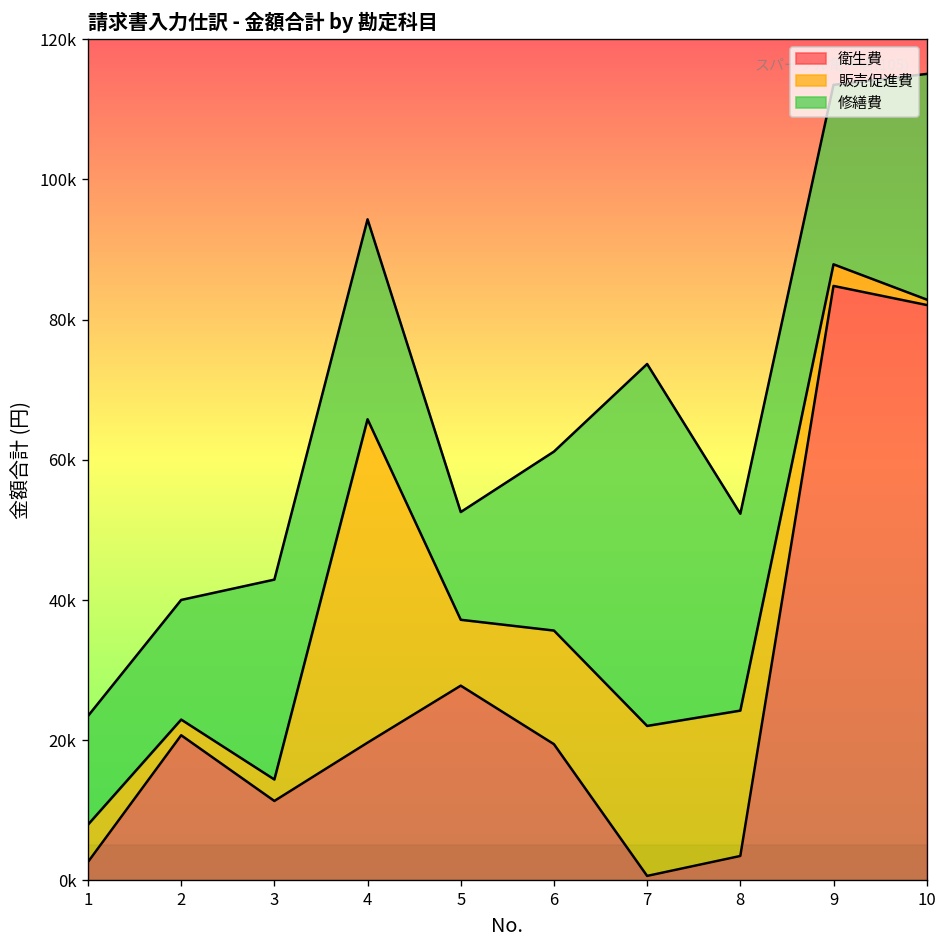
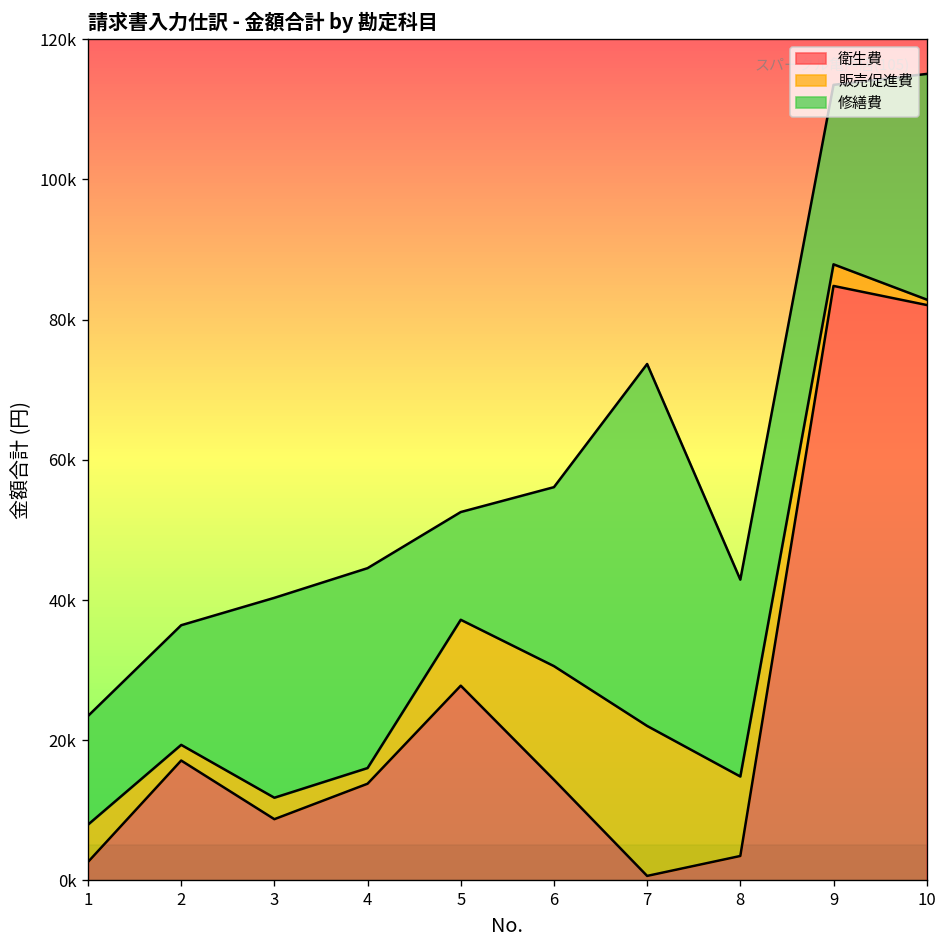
  {
    "衛生費": {
      "1": 3000,
-     "2": 21000,
-     "3": 11000,
-     "4": 20000,
+     "2": 17000,
+     "3": 9000,
+     "4": 14000,
      "5": 28000,
-     "6": 19000,
+     "6": 14000,
      "7": 1000,
      "8": 3000,
      "9": 85000,
      "10": 82000
    },
    "販売促進費": {
      "1": 5000,
      "2": 2000,
      "3": 3000,
-     "4": 46000,
+     "4": 2000,
      "5": 9000,
      "6": 16000,
      "7": 21000,
-     "8": 21000,
+     "8": 11000,
      "9": 3000,
      "10": 1000
    },
    "修繕費": {
      "1": 15000,
      "2": 17000,
      "3": 29000,
      "4": 29000,
      "5": 15000,
      "6": 26000,
      "7": 52000,
      "8": 28000,
      "10": 32000
    }
  }
